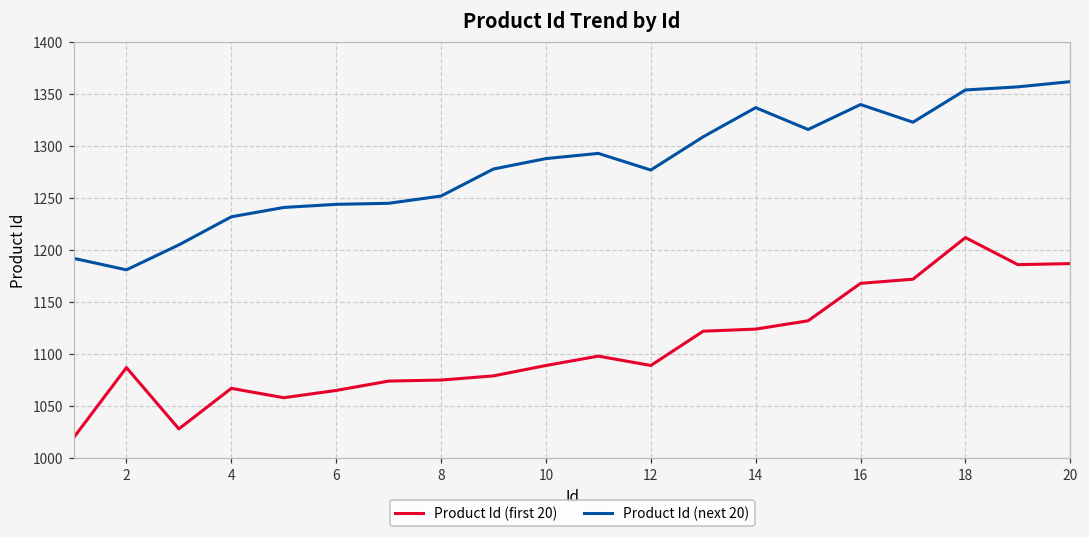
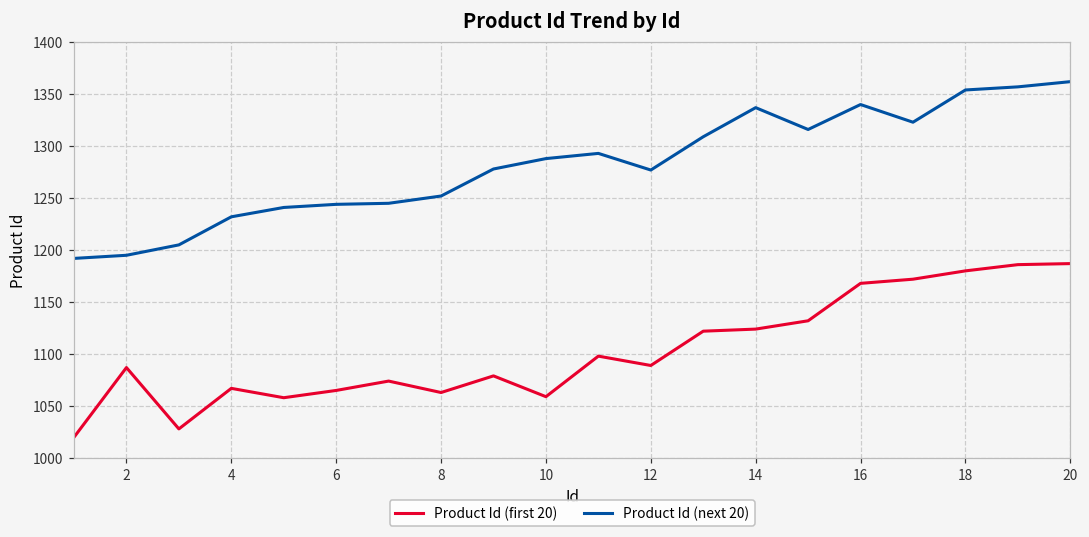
  {
    "Product Id (first 20)": {
      "2": 1090,
      "4": 1070,
      "6": 1070,
-     "8": 1080,
-     "10": 1090,
+     "8": 1060,
+     "10": 1060,
      "12": 1090,
      "14": 1120,
      "16": 1170,
-     "18": 1210,
+     "18": 1180,
      "20": 1190
    },
    "Product Id (next 20)": {
-     "2": 1180,
+     "2": 1200,
      "4": 1230,
      "6": 1240,
      "8": 1250,
      "10": 1290,
      "12": 1280,
      "14": 1340,
      "16": 1340,
      "18": 1350,
      "20": 1360
    }
  }
